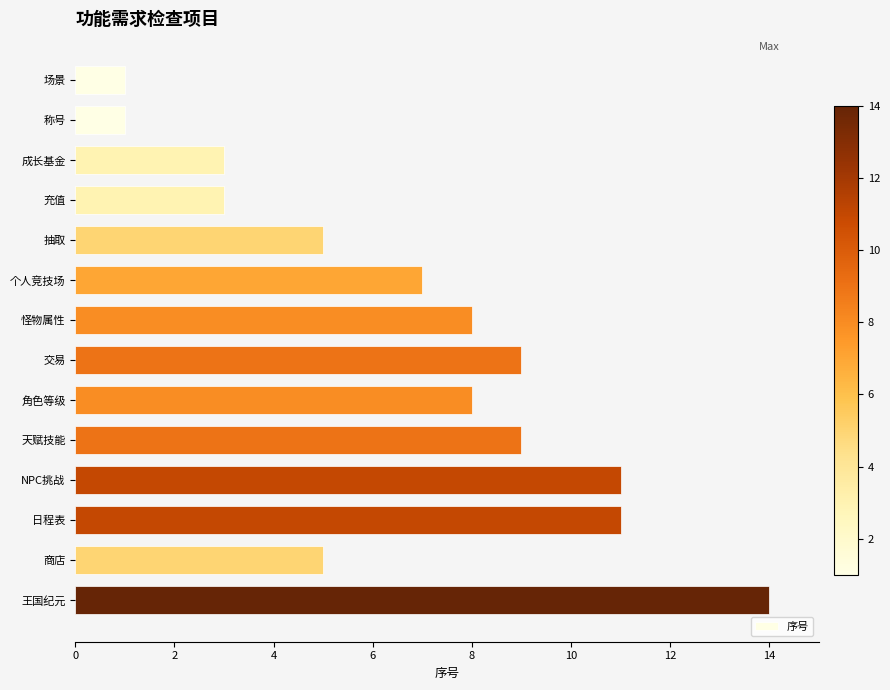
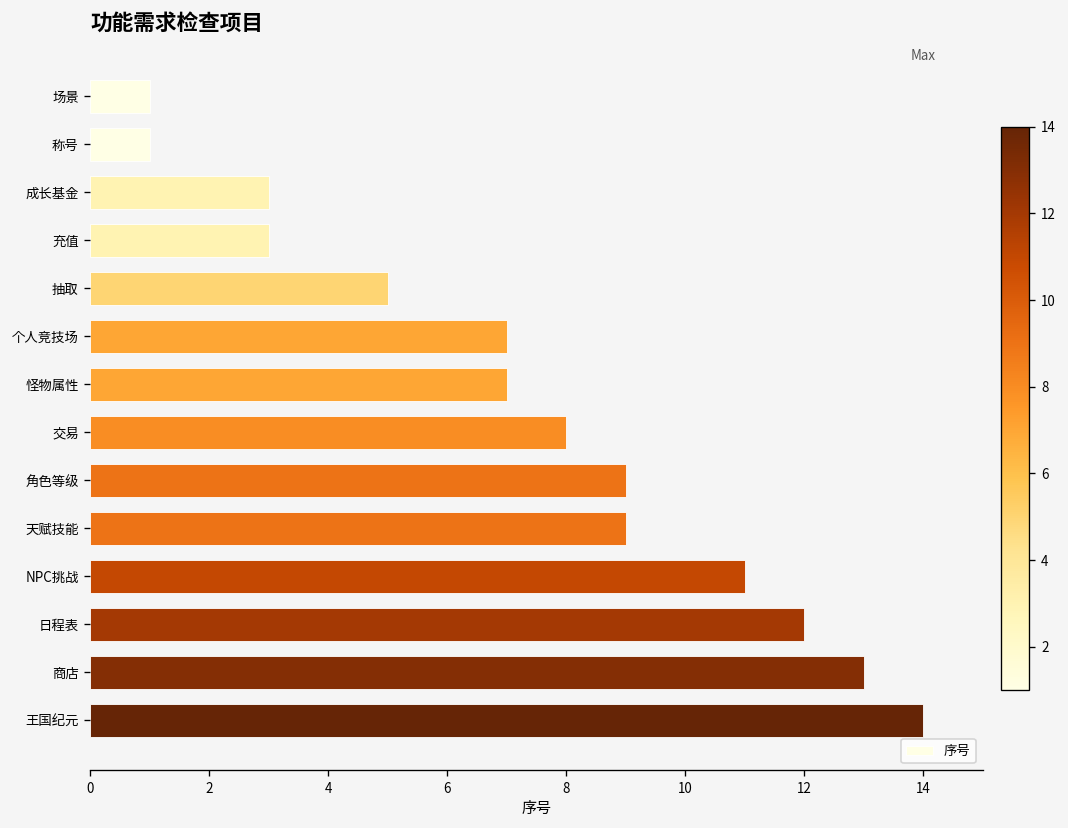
  {
    "场景": 1,
    "称号": 1,
    "成长基金": 3,
    "充值": 3,
    "抽取": 5,
    "个人竞技场": 7,
-   "怪物属性": 8,
-   "交易": 9,
-   "角色等级": 8,
+   "怪物属性": 7,
+   "交易": 8,
+   "角色等级": 9,
    "天赋技能": 9,
    "NPC挑战": 11,
-   "日程表": 11,
-   "商店": 5,
+   "日程表": 12,
+   "商店": 13,
    "王国纪元": 14
  }
